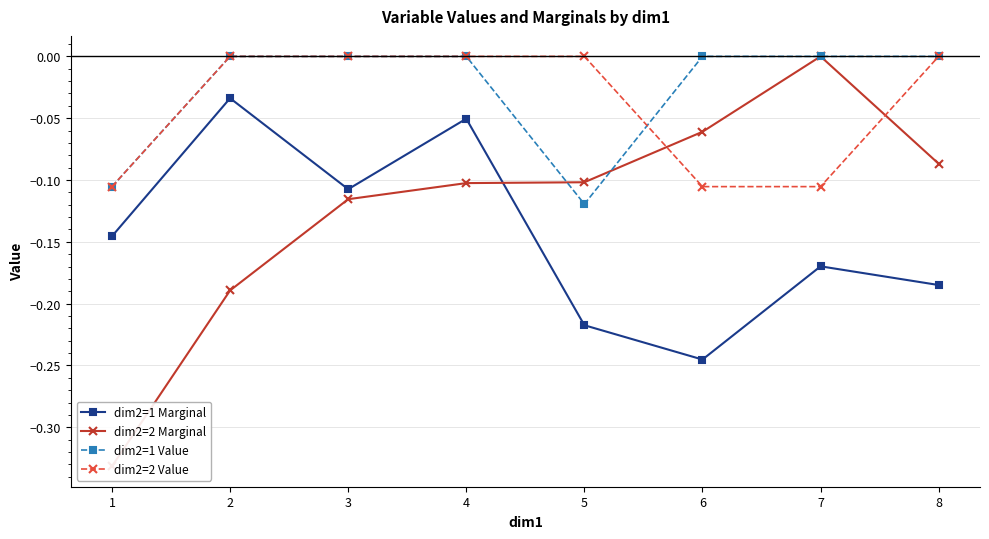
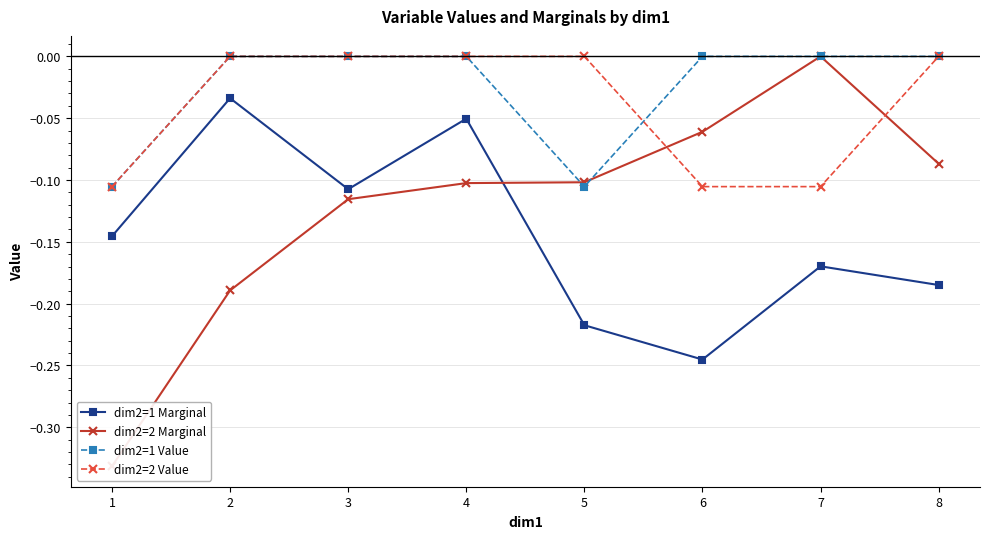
  {
    "dim2=1 Marginal": {
      "1": -0.146,
      "2": -0.034,
      "3": -0.107,
      "4": -0.050,
      "5": -0.217,
      "6": -0.245,
      "7": -0.170,
      "8": -0.185
    },
    "dim2=1 Value": {
-     "5": -0.119,
+     "5": -0.105,
      "6": 0.000
    }
  }
